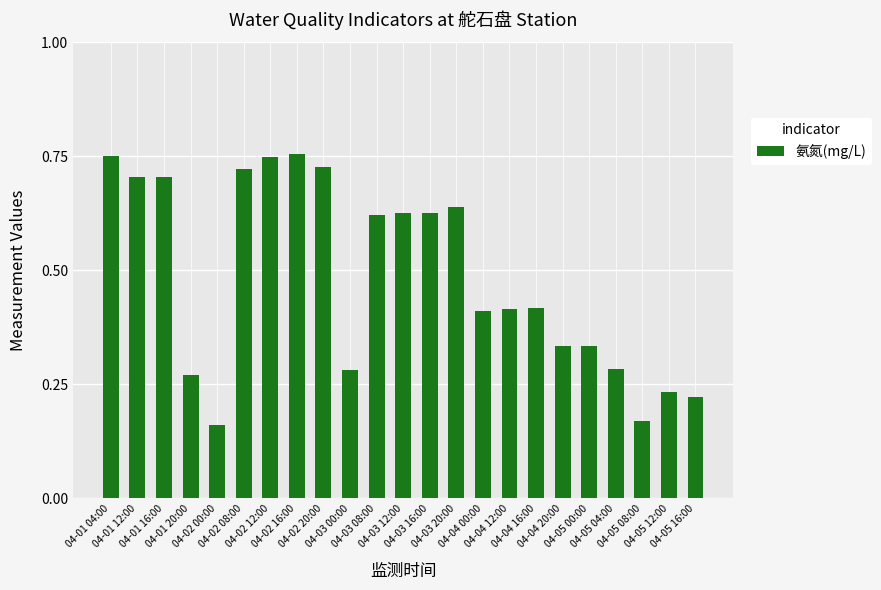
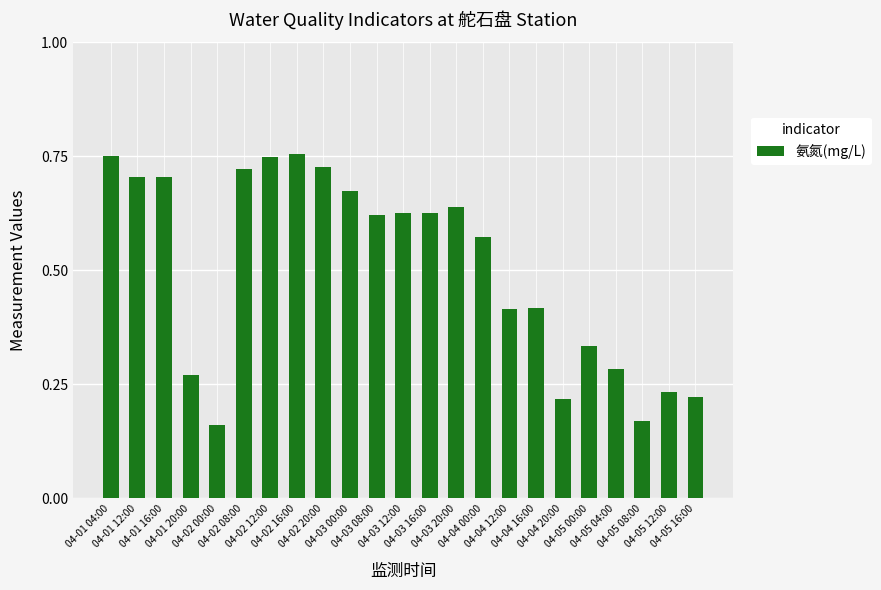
  {
    "04-01 04:00": 0.75,
    "04-01 12:00": 0.71,
    "04-01 16:00": 0.71,
    "04-01 20:00": 0.27,
    "04-02 00:00": 0.16,
    "04-02 08:00": 0.72,
    "04-02 12:00": 0.75,
    "04-02 16:00": 0.75,
    "04-02 20:00": 0.73,
-   "04-03 00:00": 0.28,
+   "04-03 00:00": 0.67,
    "04-03 08:00": 0.62,
    "04-03 12:00": 0.63,
    "04-03 16:00": 0.63,
    "04-03 20:00": 0.64,
-   "04-04 00:00": 0.41,
+   "04-04 00:00": 0.57,
    "04-04 12:00": 0.41,
    "04-04 16:00": 0.42,
-   "04-04 20:00": 0.33,
+   "04-04 20:00": 0.22,
    "04-05 00:00": 0.33,
    "04-05 04:00": 0.28,
    "04-05 08:00": 0.17,
    "04-05 12:00": 0.23,
    "04-05 16:00": 0.22
  }
